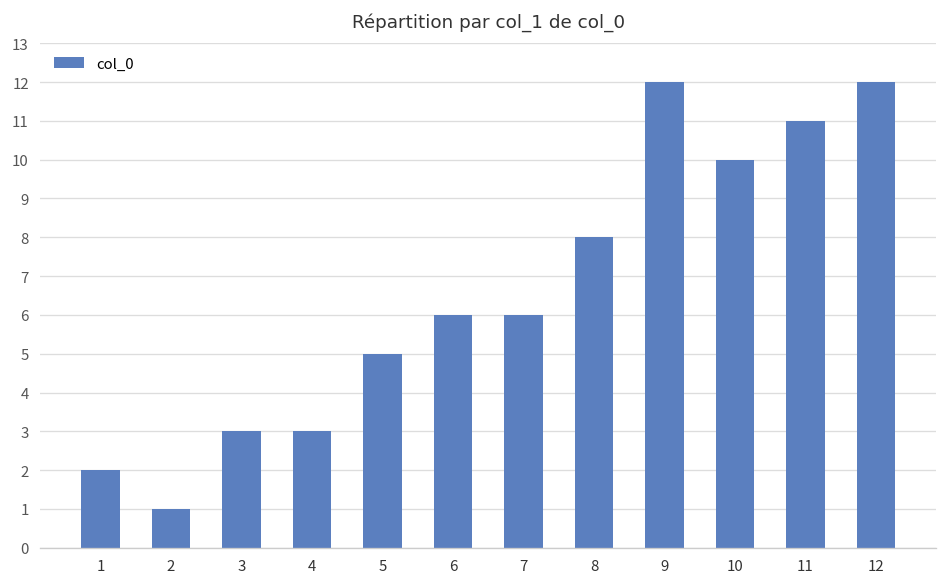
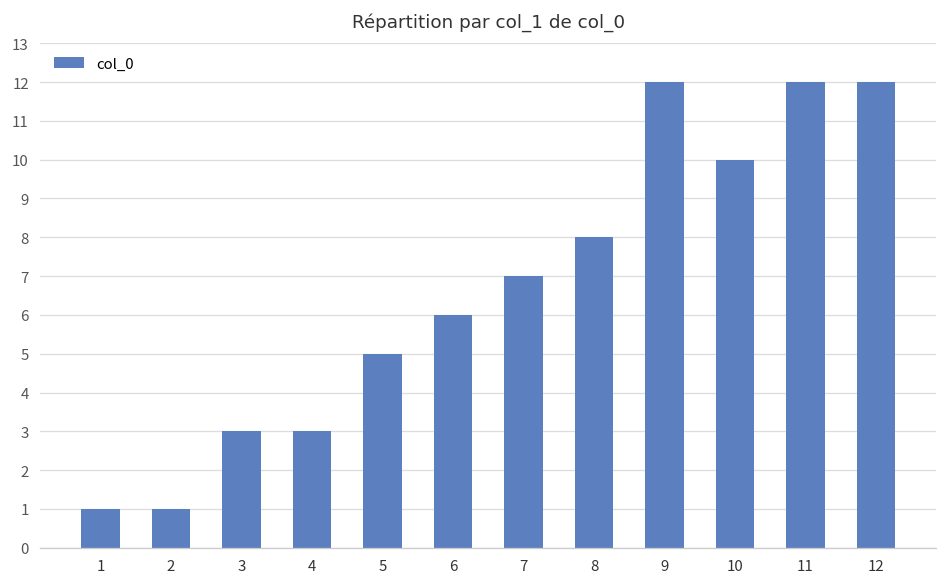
  {
-   "1": 2,
+   "1": 1,
    "2": 1,
    "3": 3,
    "4": 3,
    "5": 5,
    "6": 6,
-   "7": 6,
+   "7": 7,
    "8": 8,
    "9": 12,
    "10": 10,
-   "11": 11,
+   "11": 12,
    "12": 12
  }
